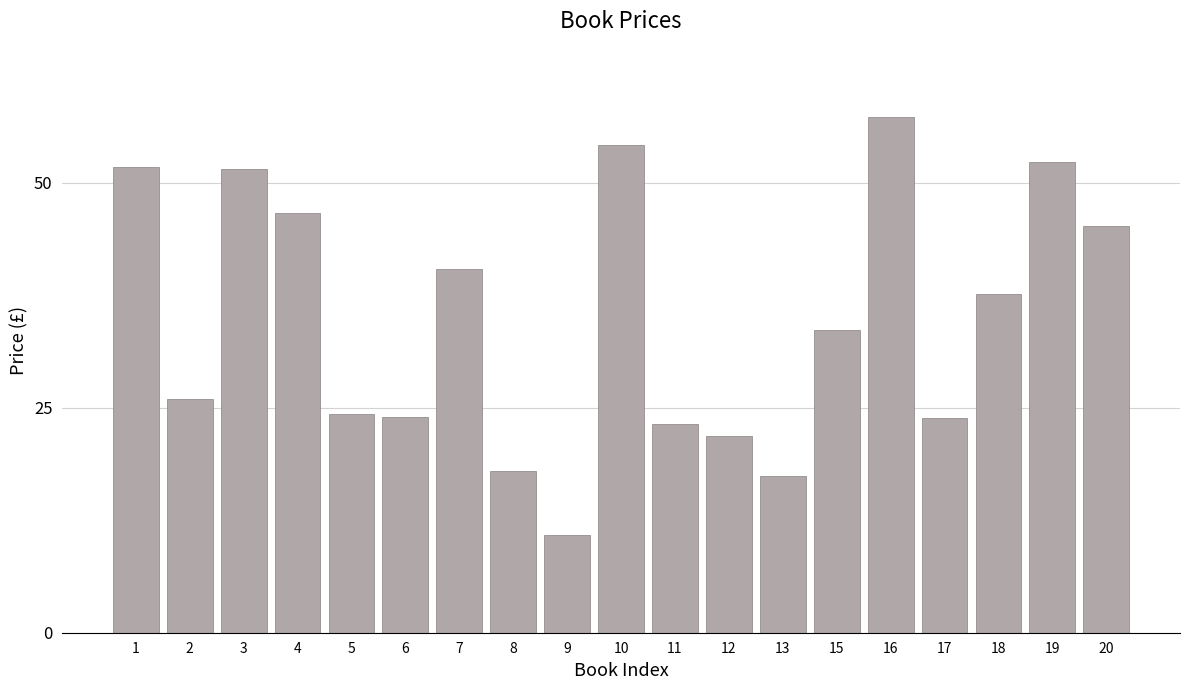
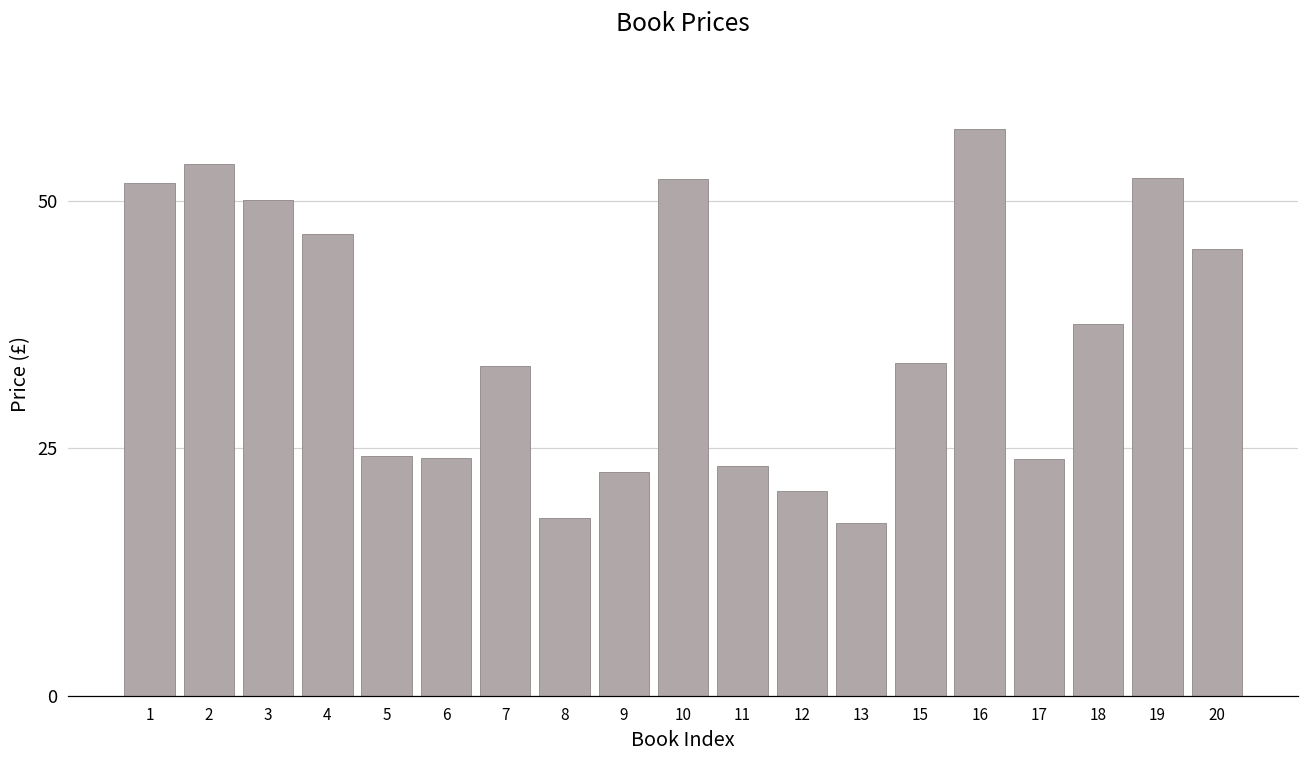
  {
    "1": 52,
-   "2": 26,
-   "3": 52,
+   "2": 54,
+   "3": 50,
    "4": 47,
    "5": 24,
    "6": 24,
-   "7": 40,
+   "7": 33,
    "8": 18,
-   "9": 11,
-   "10": 54,
+   "9": 23,
+   "10": 52,
    "11": 23,
-   "12": 22,
+   "12": 21,
    "13": 17,
    "15": 34,
    "16": 57,
    "17": 24,
    "18": 38,
    "19": 52,
    "20": 45
  }
